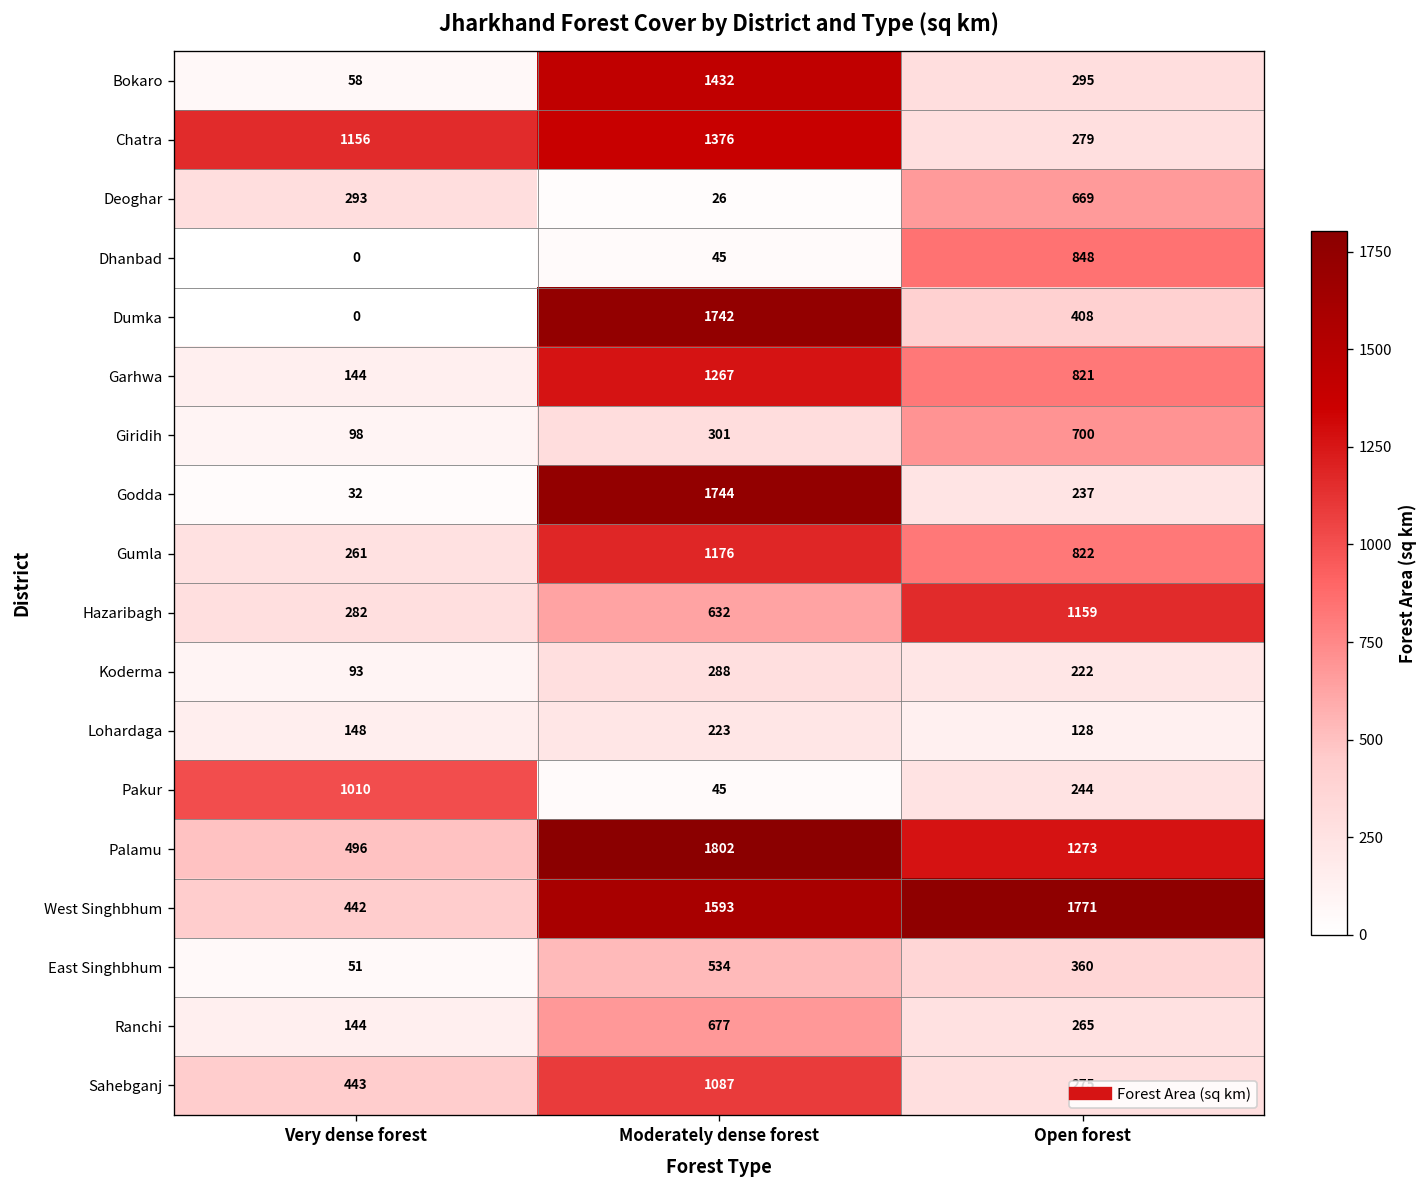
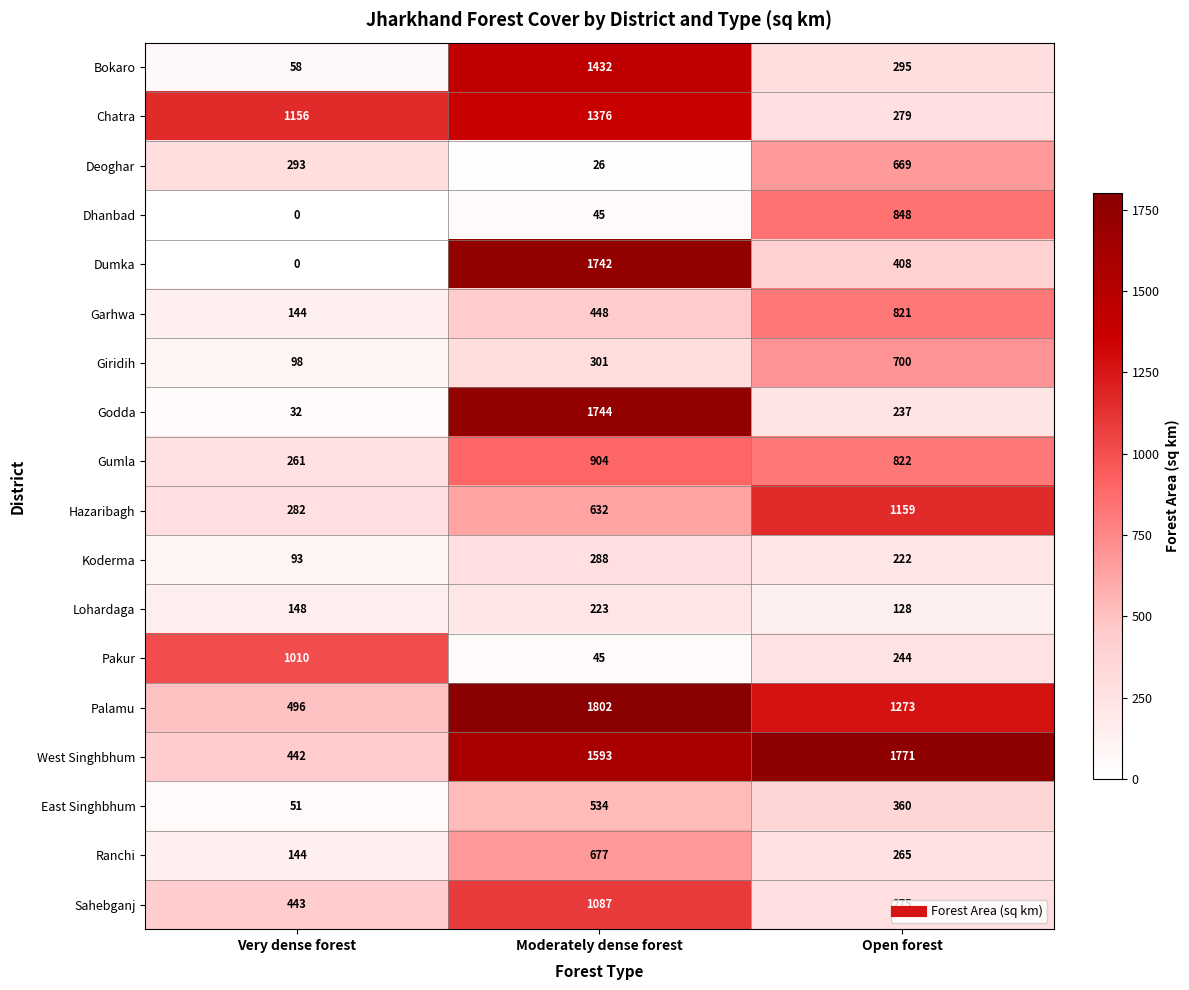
  {
    "Bokaro": {
      "Very dense forest": 58,
      "Moderately dense forest": 1432,
      "Open forest": 295
    },
    "Chatra": {
      "Very dense forest": 1156,
      "Moderately dense forest": 1376,
      "Open forest": 279
    },
    "Deoghar": {
      "Very dense forest": 293,
      "Moderately dense forest": 26,
      "Open forest": 669
    },
    "Dhanbad": {
      "Very dense forest": 0,
      "Moderately dense forest": 45,
      "Open forest": 848
    },
    "Dumka": {
      "Very dense forest": 0,
      "Moderately dense forest": 1742,
      "Open forest": 408
    },
    "Garhwa": {
      "Very dense forest": 144,
-     "Moderately dense forest": 1267,
+     "Moderately dense forest": 448,
      "Open forest": 821
    },
    "Giridih": {
      "Very dense forest": 98,
      "Moderately dense forest": 301,
      "Open forest": 700
    },
    "Godda": {
      "Very dense forest": 32,
      "Moderately dense forest": 1744,
      "Open forest": 237
    },
    "Gumla": {
      "Very dense forest": 261,
-     "Moderately dense forest": 1176,
+     "Moderately dense forest": 904,
      "Open forest": 822
    },
    "Hazaribagh": {
      "Very dense forest": 282,
      "Moderately dense forest": 632,
      "Open forest": 1159
    },
    "Koderma": {
      "Very dense forest": 93,
      "Moderately dense forest": 288,
      "Open forest": 222
    },
    "Lohardaga": {
      "Very dense forest": 148,
      "Moderately dense forest": 223,
      "Open forest": 128
    },
    "Pakur": {
      "Very dense forest": 1010,
      "Moderately dense forest": 45,
      "Open forest": 244
    },
    "Palamu": {
      "Very dense forest": 496,
      "Moderately dense forest": 1802,
      "Open forest": 1273
    },
    "West Singhbhum": {
      "Very dense forest": 442,
      "Moderately dense forest": 1593,
      "Open forest": 1771
    },
    "East Singhbhum": {
      "Very dense forest": 51,
      "Moderately dense forest": 534,
      "Open forest": 360
    },
    "Ranchi": {
      "Very dense forest": 144,
      "Moderately dense forest": 677,
      "Open forest": 265
    },
    "Sahebganj": {
      "Very dense forest": 443,
      "Moderately dense forest": 1087
    }
  }
